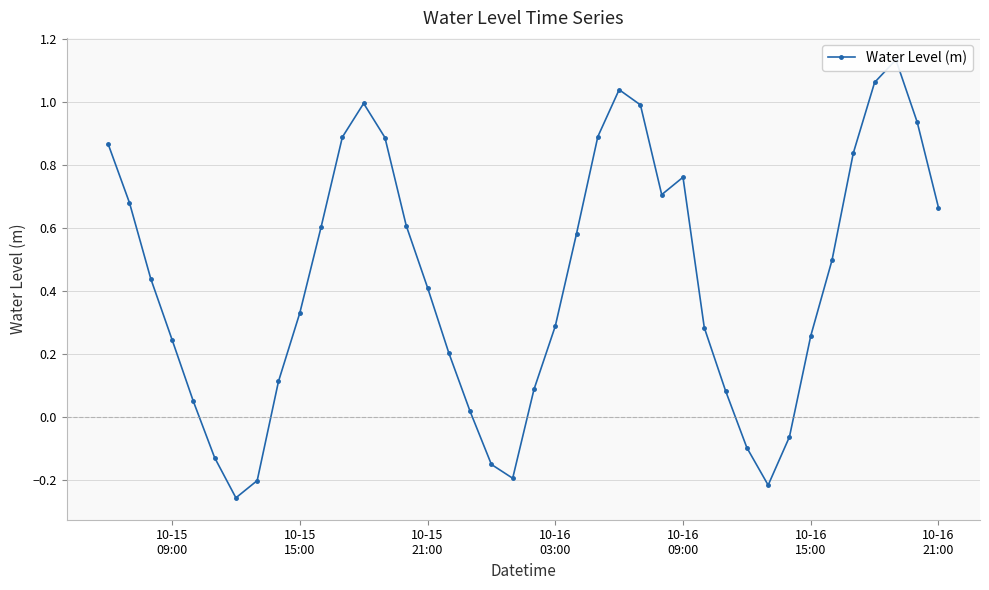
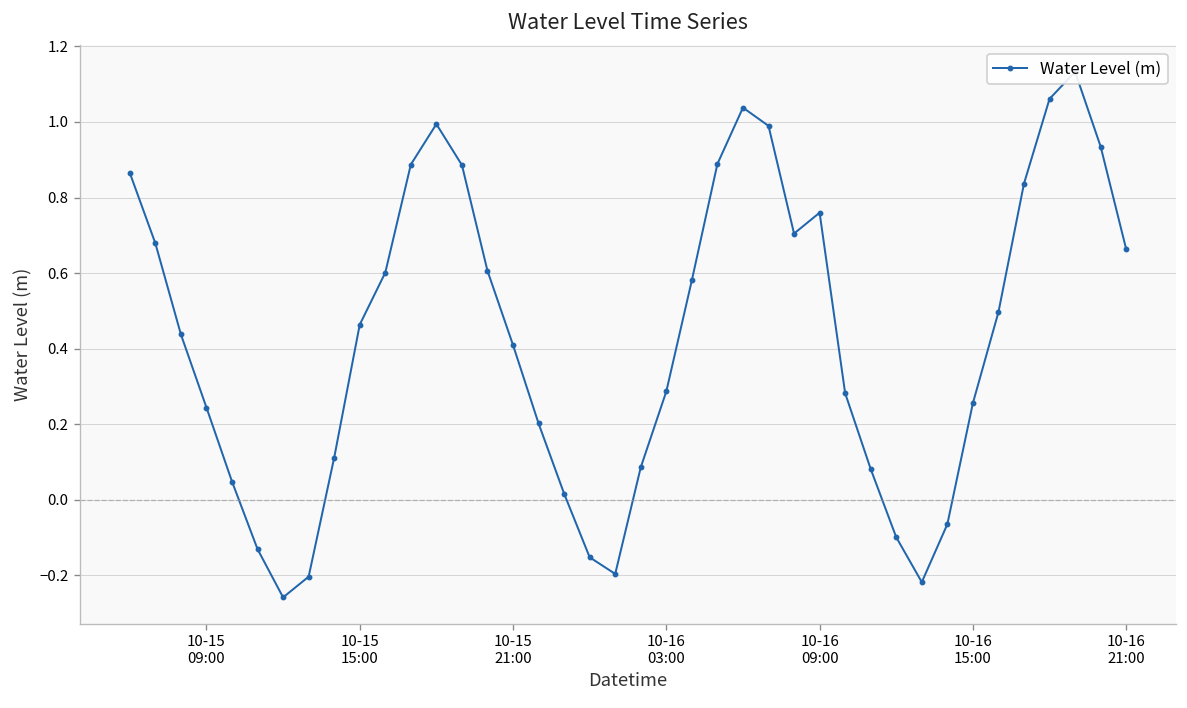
  {
    "10-15 09:00": 0.24,
-   "10-15 15:00": 0.33,
+   "10-15 15:00": 0.46,
    "10-15 21:00": 0.41,
    "10-16 03:00": 0.29,
    "10-16 09:00": 0.76,
    "10-16 15:00": 0.26,
    "10-16 21:00": 0.66
  }
